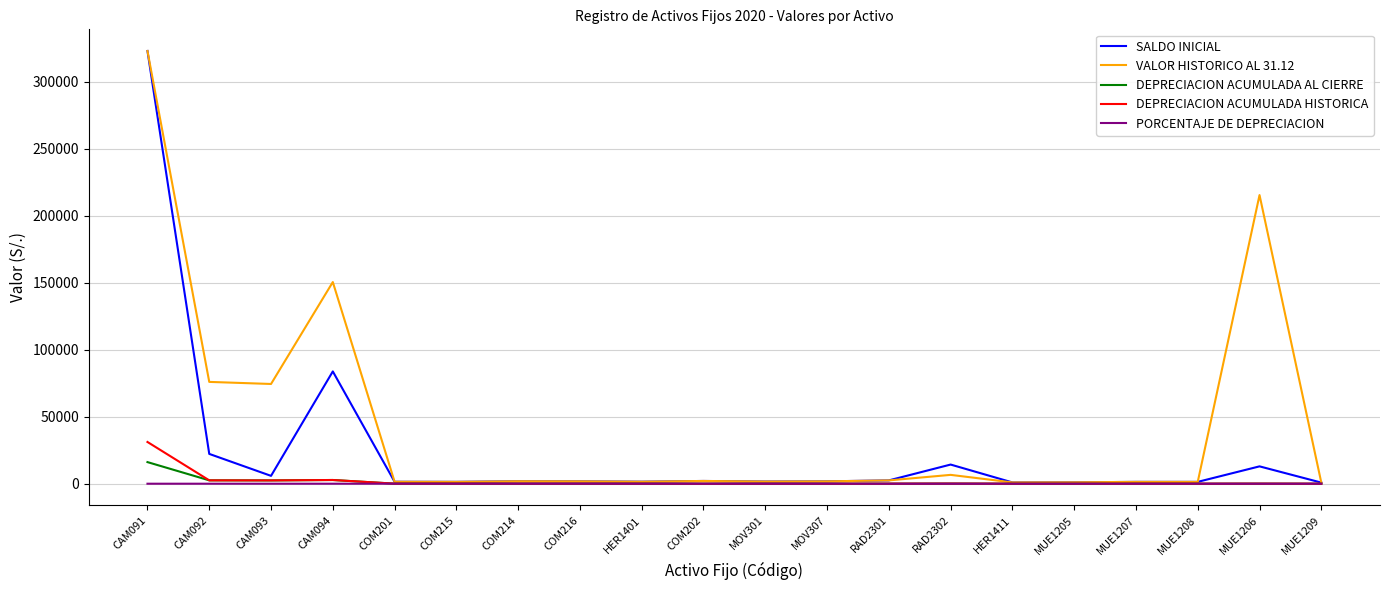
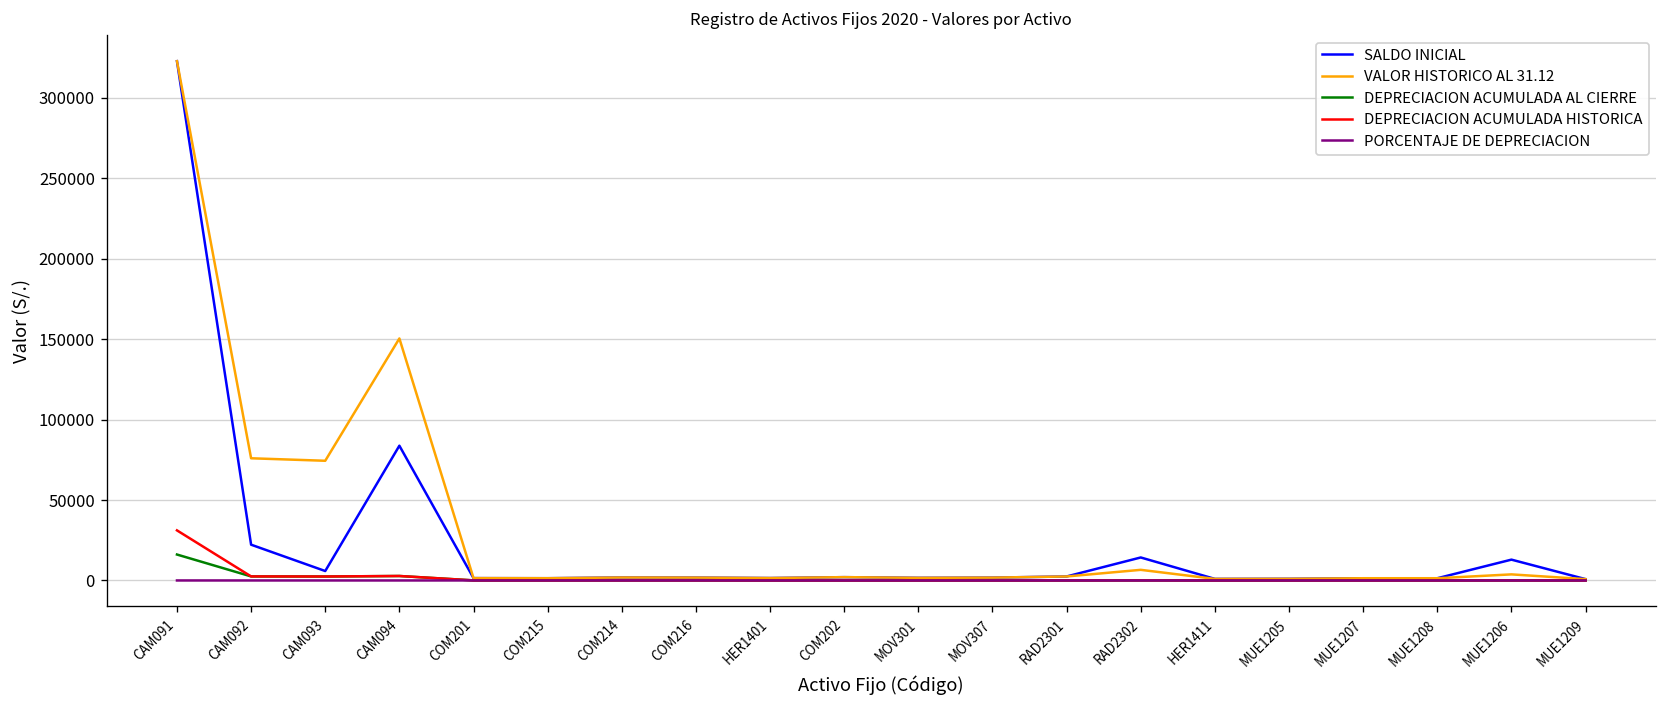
  {
    "SALDO INICIAL": {
      "CAM092": 22000,
      "CAM093": 6000,
      "CAM094": 84000,
      "RAD2302": 14000,
      "MUE1206": 13000
    },
    "VALOR HISTORICO AL 31.12": {
      "CAM092": 76000,
      "CAM093": 74000,
      "CAM094": 150000,
      "RAD2302": 7000,
-     "MUE1206": 215000
+     "MUE1206": 4000
    },
    "DEPRECIACION ACUMULADA AL CIERRE": {
      "CAM091": 16000
    },
    "DEPRECIACION ACUMULADA HISTORICA": {
      "CAM091": 31000
    },
    "PORCENTAJE DE DEPRECIACION": {
      "CAM091": 0,
      "CAM092": 0,
      "CAM093": 0,
      "CAM094": 0
    }
  }
